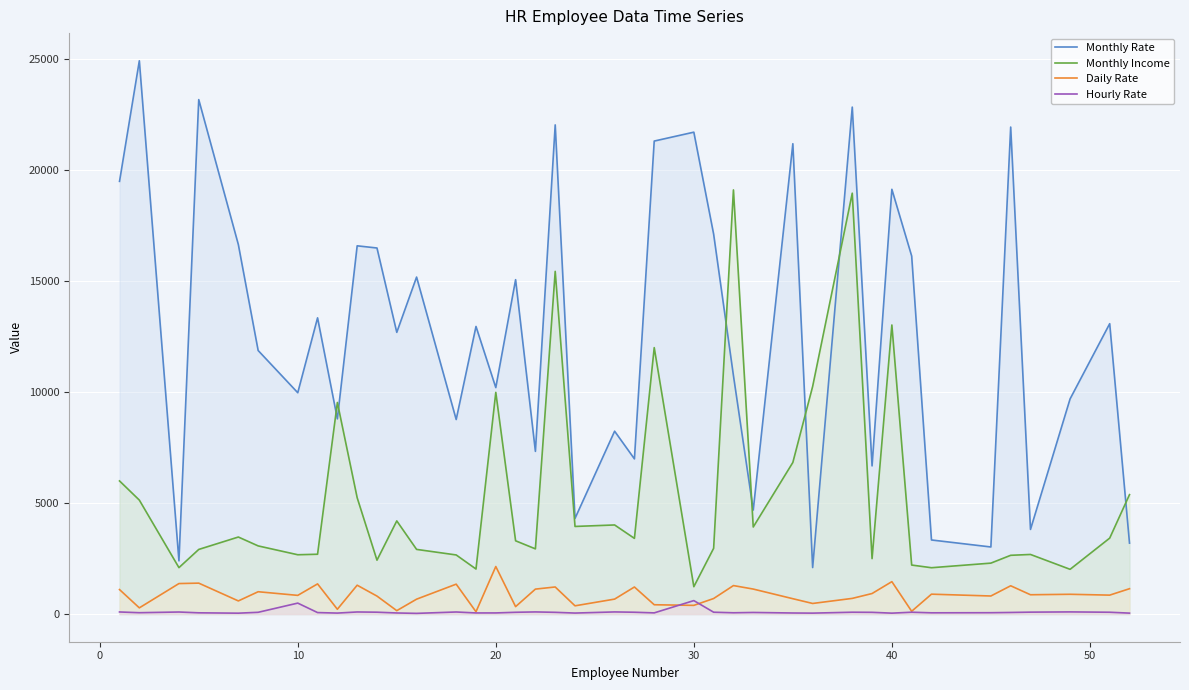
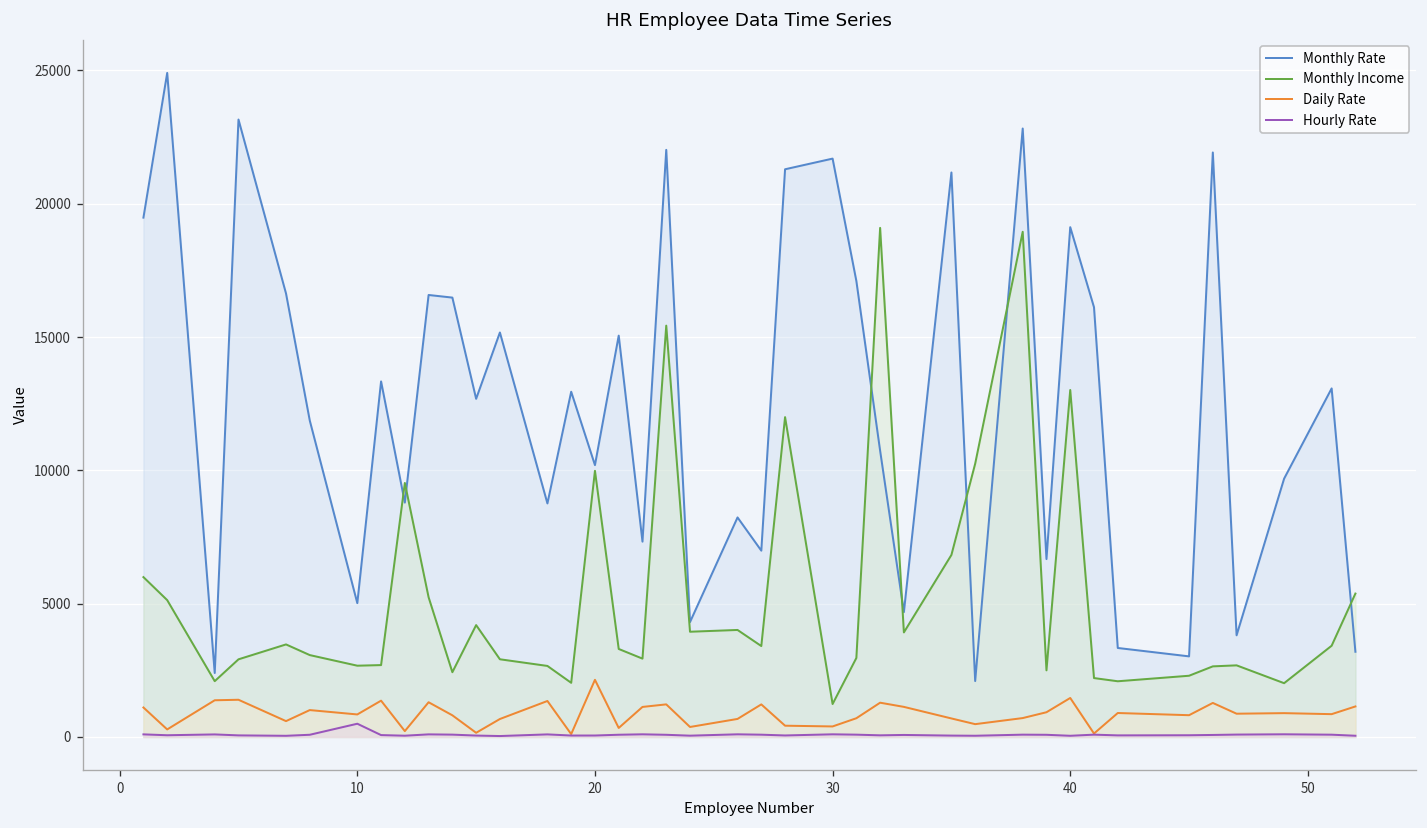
  {
    "Monthly Rate": {
-     "10": 10000,
+     "10": 5000,
      "20": 10200,
      "30": 21700,
      "40": 19100
    },
    "Monthly Income": {
      "10": 2700,
      "20": 10000,
      "30": 1200,
      "40": 13000
    },
    "Daily Rate": {
      "10": 800,
      "20": 2100,
      "30": 400,
      "40": 1500
    },
    "Hourly Rate": {
      "10": 500,
      "20": 100,
-     "30": 600,
+     "30": 100,
      "40": 0
    }
  }
